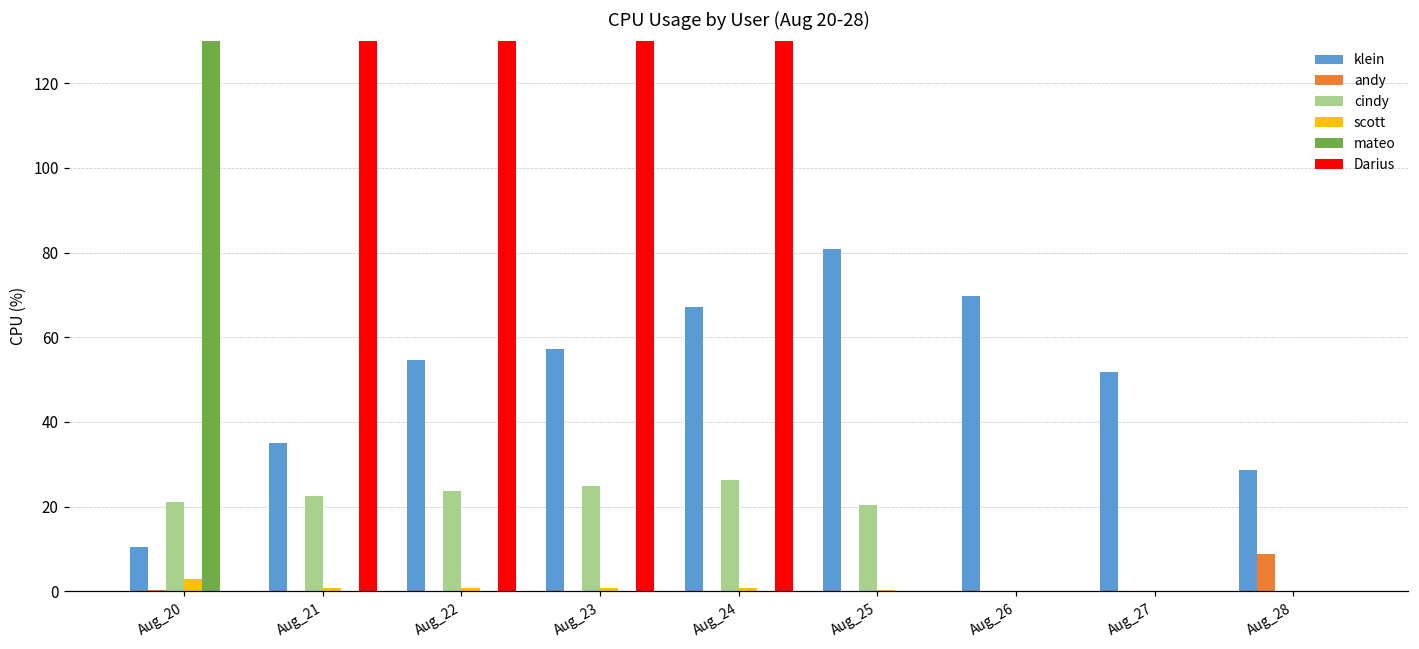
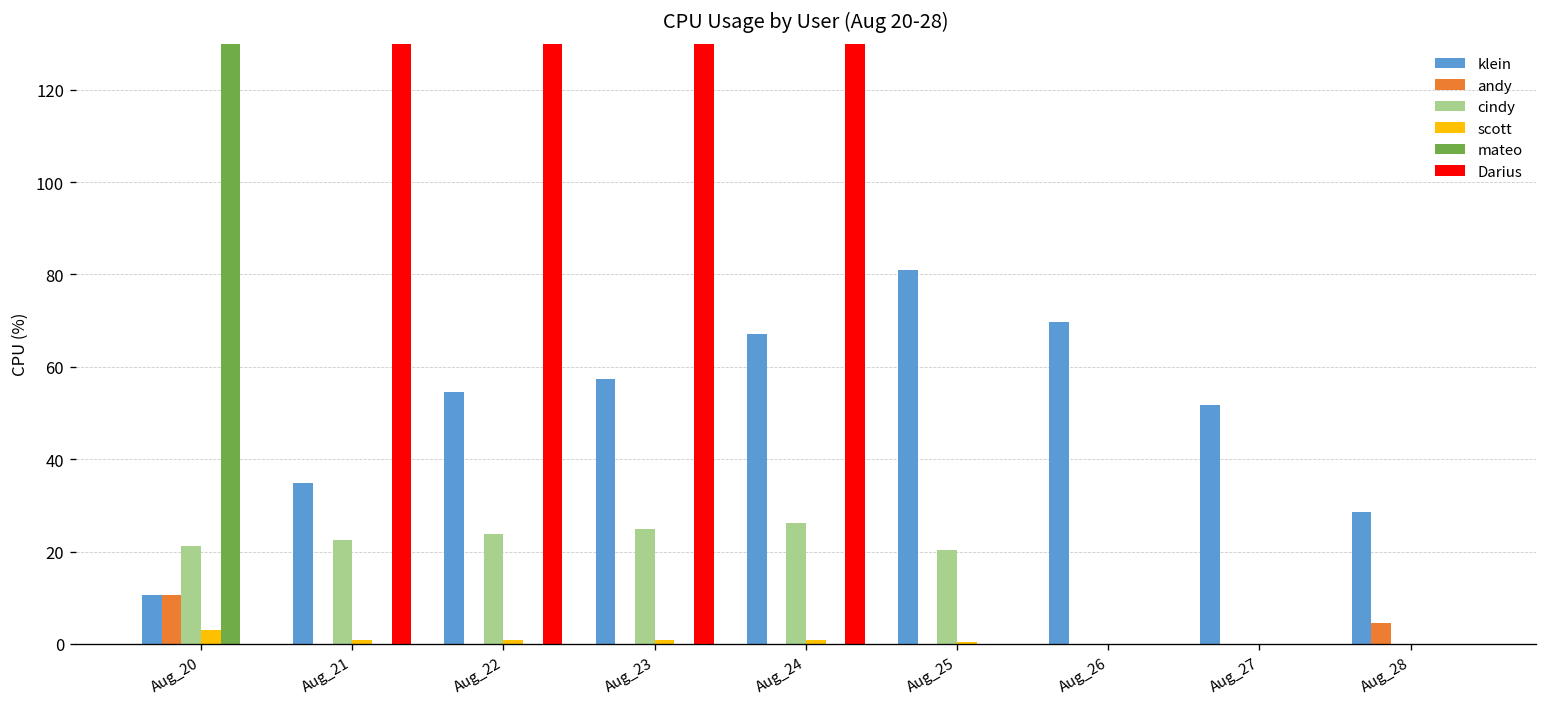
  {
    "klein": {
      "Aug_20": 11,
      "Aug_21": 35,
      "Aug_22": 55,
      "Aug_23": 57,
      "Aug_24": 67,
      "Aug_25": 81,
      "Aug_26": 70,
      "Aug_27": 52,
      "Aug_28": 29
    },
    "andy": {
-     "Aug_20": 0,
+     "Aug_20": 11,
      "Aug_21": 0,
      "Aug_22": 0,
      "Aug_23": 0,
      "Aug_24": 0,
      "Aug_25": 0,
      "Aug_26": 0,
      "Aug_27": 0,
-     "Aug_28": 9
+     "Aug_28": 5
    },
    "cindy": {
      "Aug_20": 21,
      "Aug_21": 22,
      "Aug_22": 24,
      "Aug_23": 25,
      "Aug_24": 26,
      "Aug_25": 20,
      "Aug_26": 0,
      "Aug_27": 0,
      "Aug_28": 0
    },
    "scott": {
      "Aug_20": 3,
      "Aug_21": 1,
      "Aug_22": 1,
      "Aug_23": 1,
      "Aug_24": 1,
      "Aug_26": 0,
      "Aug_27": 0,
      "Aug_28": 0
    },
    "mateo": {
      "Aug_21": 0,
      "Aug_22": 0,
      "Aug_23": 0,
      "Aug_24": 0,
      "Aug_25": 0,
      "Aug_26": 0,
      "Aug_27": 0,
      "Aug_28": 0
    },
    "Darius": {
      "Aug_20": 0,
      "Aug_25": 0,
      "Aug_26": 0,
      "Aug_27": 0,
      "Aug_28": 0
    }
  }
